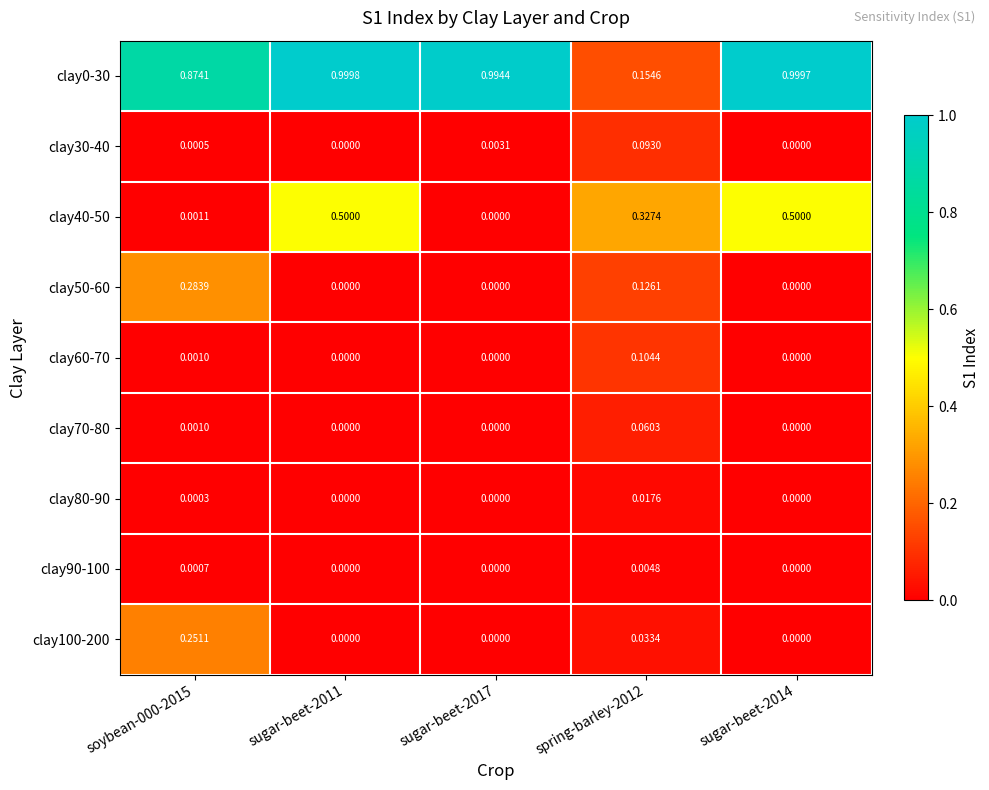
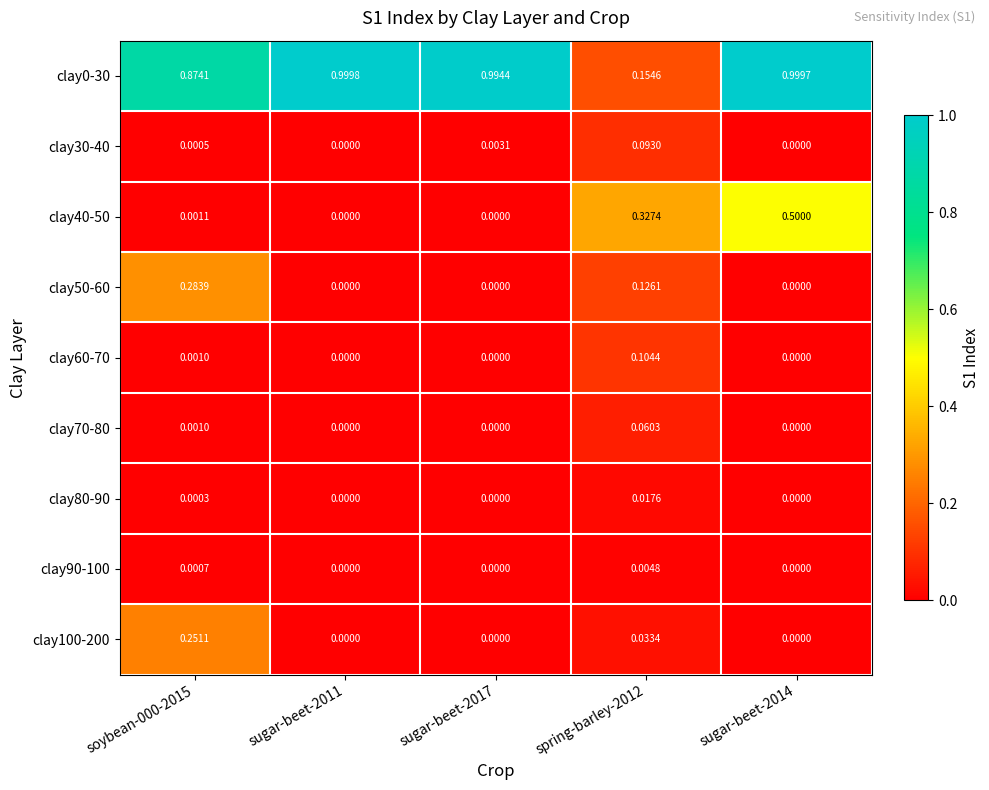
  {
    "clay0-30": {
      "soybean-000-2015": 0.8741,
      "sugar-beet-2011": 0.9998,
      "sugar-beet-2017": 0.9944,
      "spring-barley-2012": 0.1546,
      "sugar-beet-2014": 0.9997
    },
    "clay30-40": {
      "soybean-000-2015": 0.0005,
      "sugar-beet-2011": 0.0000,
      "sugar-beet-2017": 0.0031,
      "spring-barley-2012": 0.0930,
      "sugar-beet-2014": 0.0000
    },
    "clay40-50": {
      "soybean-000-2015": 0.0011,
-     "sugar-beet-2011": 0.5000,
+     "sugar-beet-2011": 0.0000,
      "sugar-beet-2017": 0.0000,
      "spring-barley-2012": 0.3274,
      "sugar-beet-2014": 0.5000
    },
    "clay50-60": {
      "soybean-000-2015": 0.2839,
      "sugar-beet-2011": 0.0000,
      "sugar-beet-2017": 0.0000,
      "spring-barley-2012": 0.1261,
      "sugar-beet-2014": 0.0000
    },
    "clay60-70": {
      "soybean-000-2015": 0.0010,
      "sugar-beet-2011": 0.0000,
      "sugar-beet-2017": 0.0000,
      "spring-barley-2012": 0.1044,
      "sugar-beet-2014": 0.0000
    },
    "clay70-80": {
      "soybean-000-2015": 0.0010,
      "sugar-beet-2011": 0.0000,
      "sugar-beet-2017": 0.0000,
      "spring-barley-2012": 0.0603,
      "sugar-beet-2014": 0.0000
    },
    "clay80-90": {
      "soybean-000-2015": 0.0003,
      "sugar-beet-2011": 0.0000,
      "sugar-beet-2017": 0.0000,
      "spring-barley-2012": 0.0176,
      "sugar-beet-2014": 0.0000
    },
    "clay90-100": {
      "soybean-000-2015": 0.0007,
      "sugar-beet-2011": 0.0000,
      "sugar-beet-2017": 0.0000,
      "spring-barley-2012": 0.0048,
      "sugar-beet-2014": 0.0000
    },
    "clay100-200": {
      "soybean-000-2015": 0.2511,
      "sugar-beet-2011": 0.0000,
      "sugar-beet-2017": 0.0000,
      "spring-barley-2012": 0.0334,
      "sugar-beet-2014": 0.0000
    }
  }
